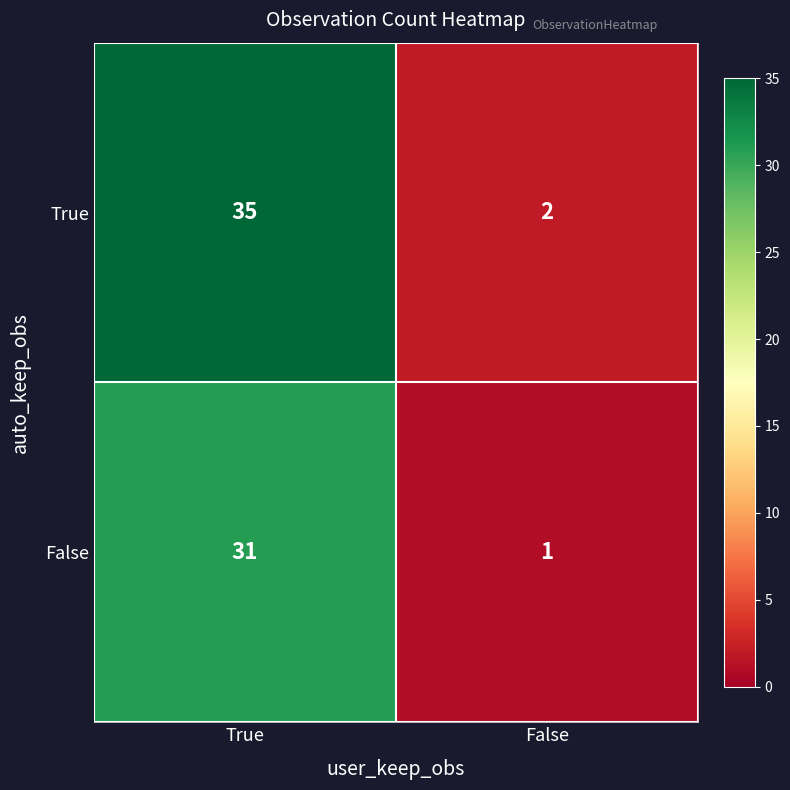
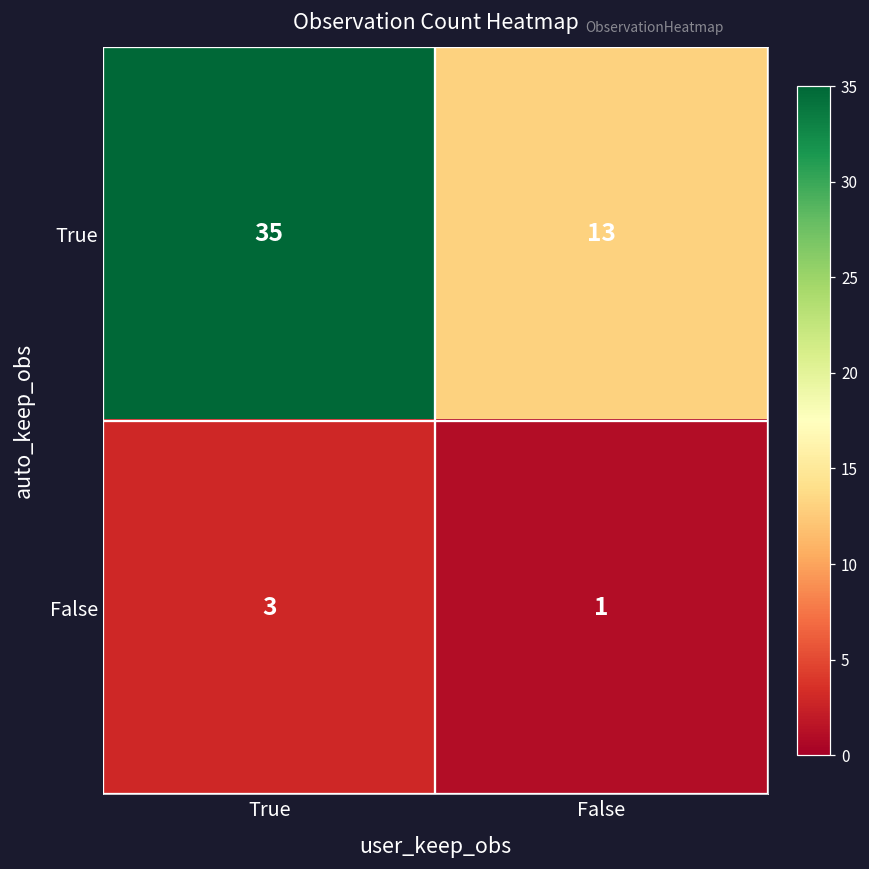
  {
    "True": {
      "True": 35,
-     "False": 2
+     "False": 13
    },
    "False": {
-     "True": 31,
+     "True": 3,
      "False": 1
    }
  }
